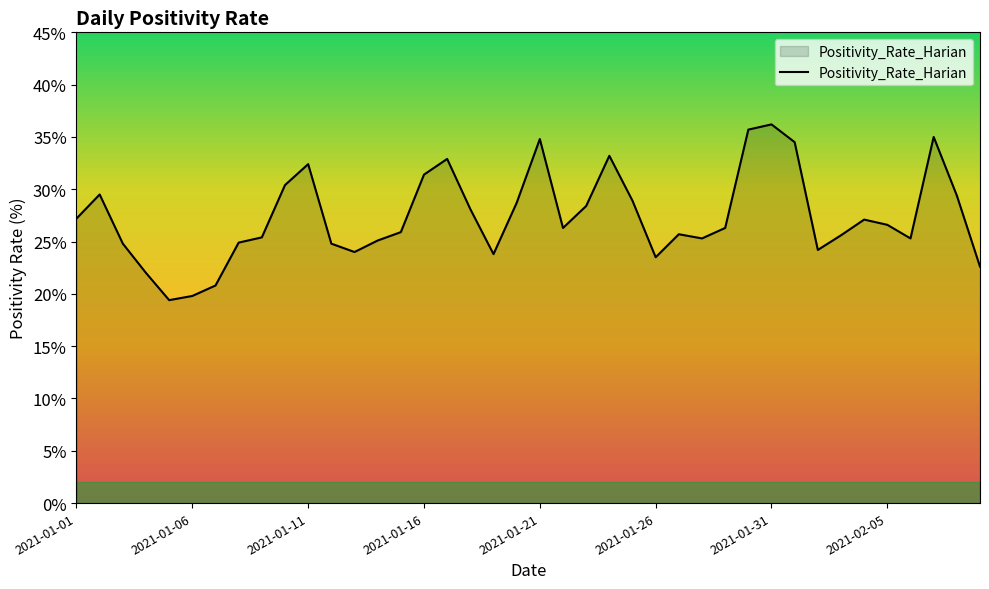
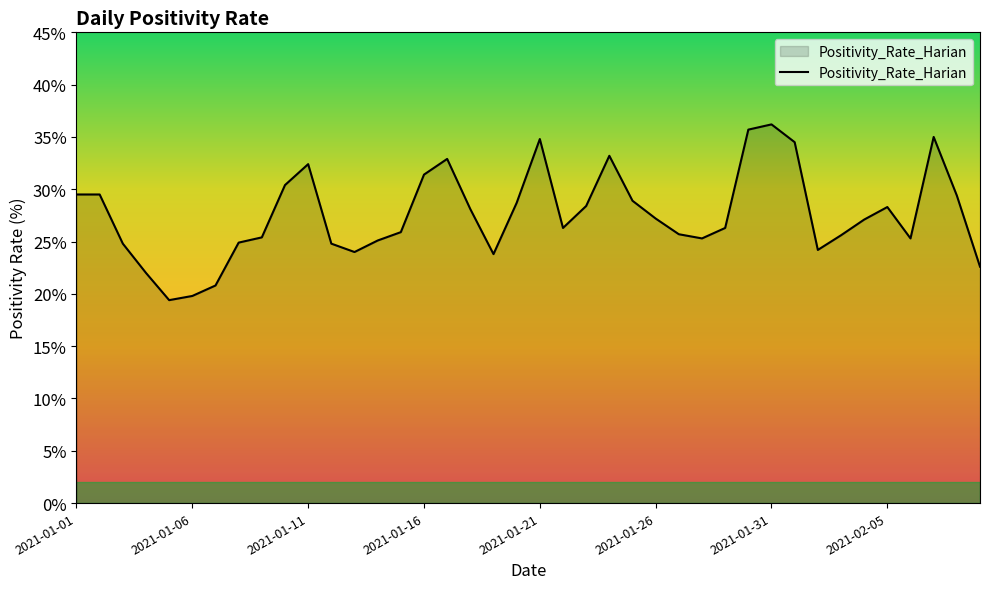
  {
-   "2021-01-01": "27.2%",
+   "2021-01-01": "29.5%",
    "2021-01-06": "19.8%",
    "2021-01-11": "32.4%",
    "2021-01-16": "31.4%",
    "2021-01-21": "34.8%",
-   "2021-01-26": "23.5%",
+   "2021-01-26": "27.2%",
    "2021-01-31": "36.2%",
-   "2021-02-05": "26.6%"
+   "2021-02-05": "28.3%"
  }
